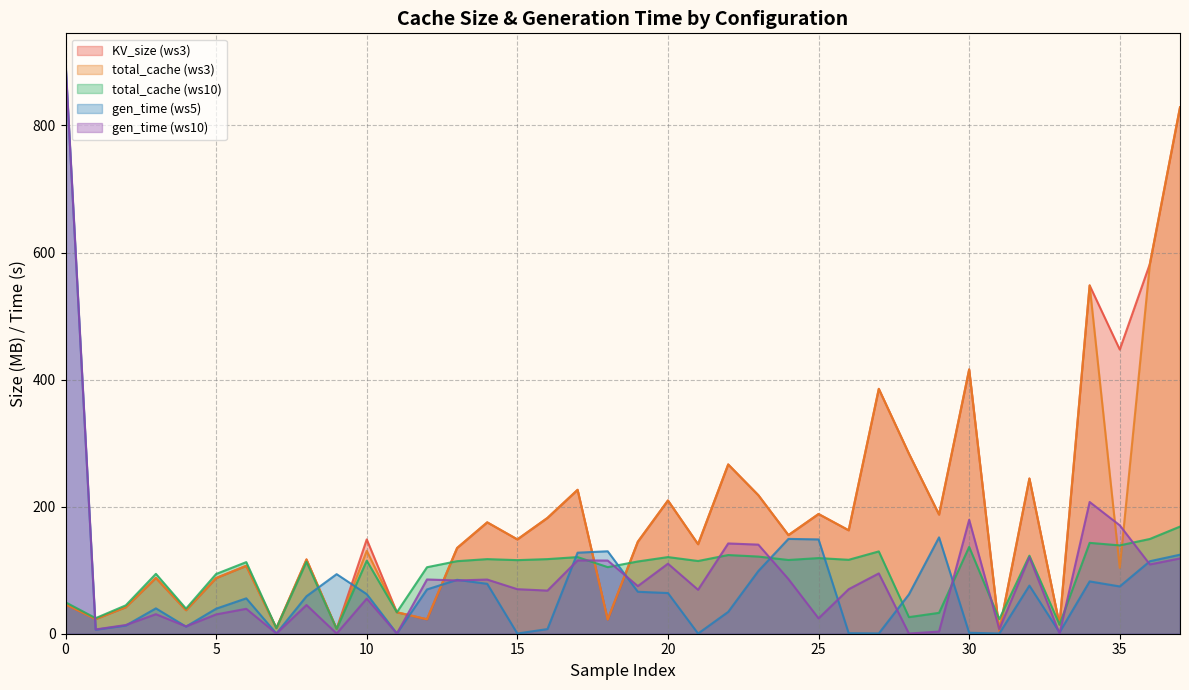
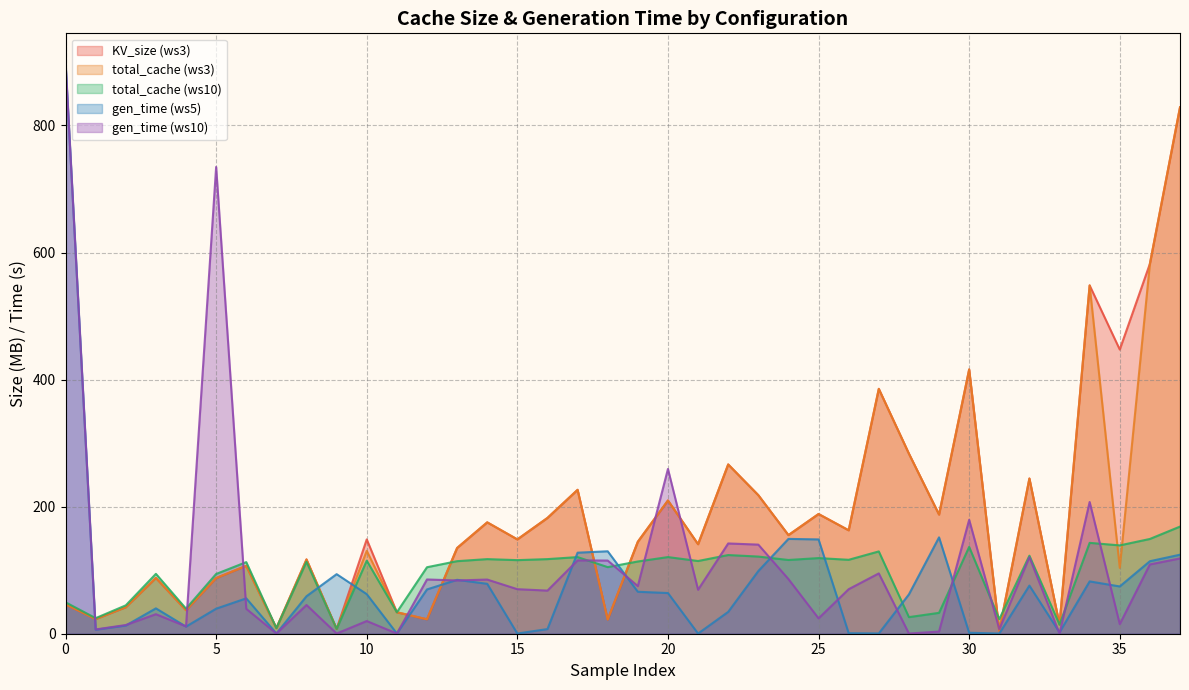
  {
    "gen_time (ws10)": {
-     "5": 30,
-     "10": 60,
+     "5": 730,
+     "10": 20,
      "15": 70,
-     "20": 110,
+     "20": 260,
      "25": 20,
      "30": 180,
-     "35": 170
+     "35": 20
    }
  }
